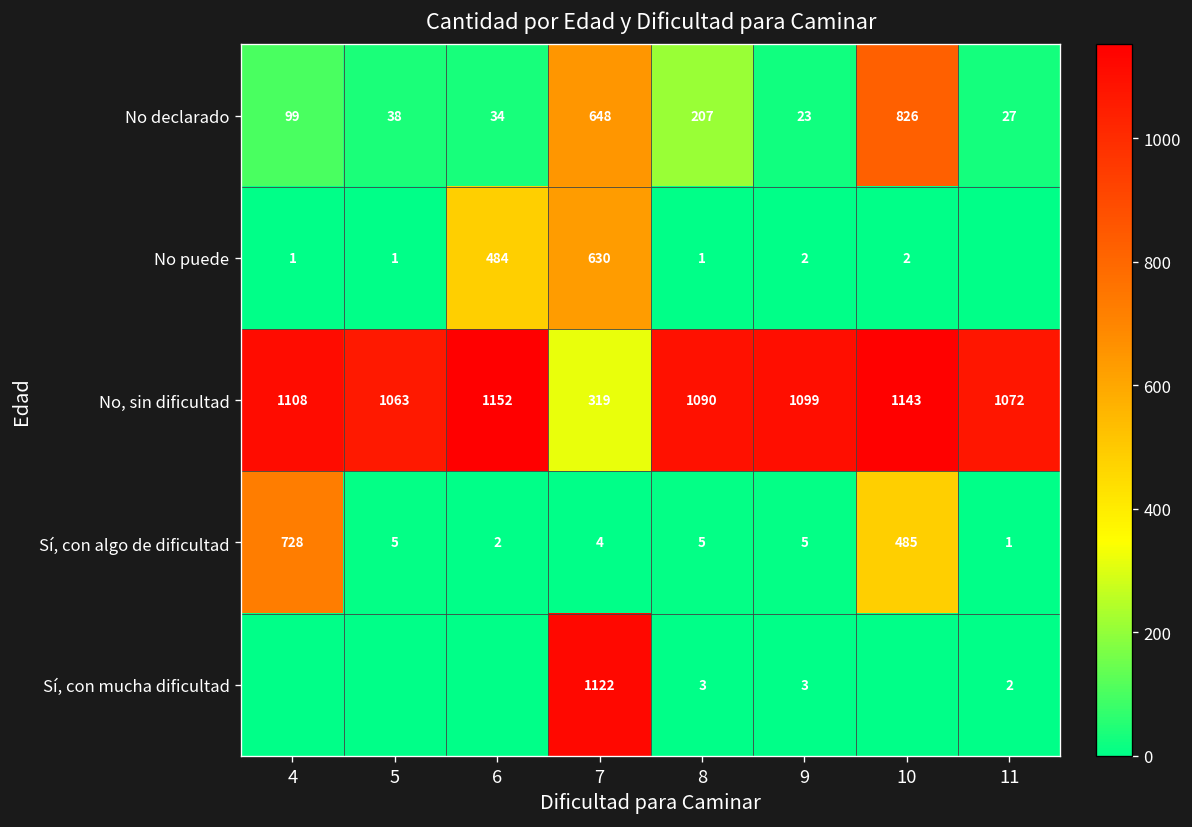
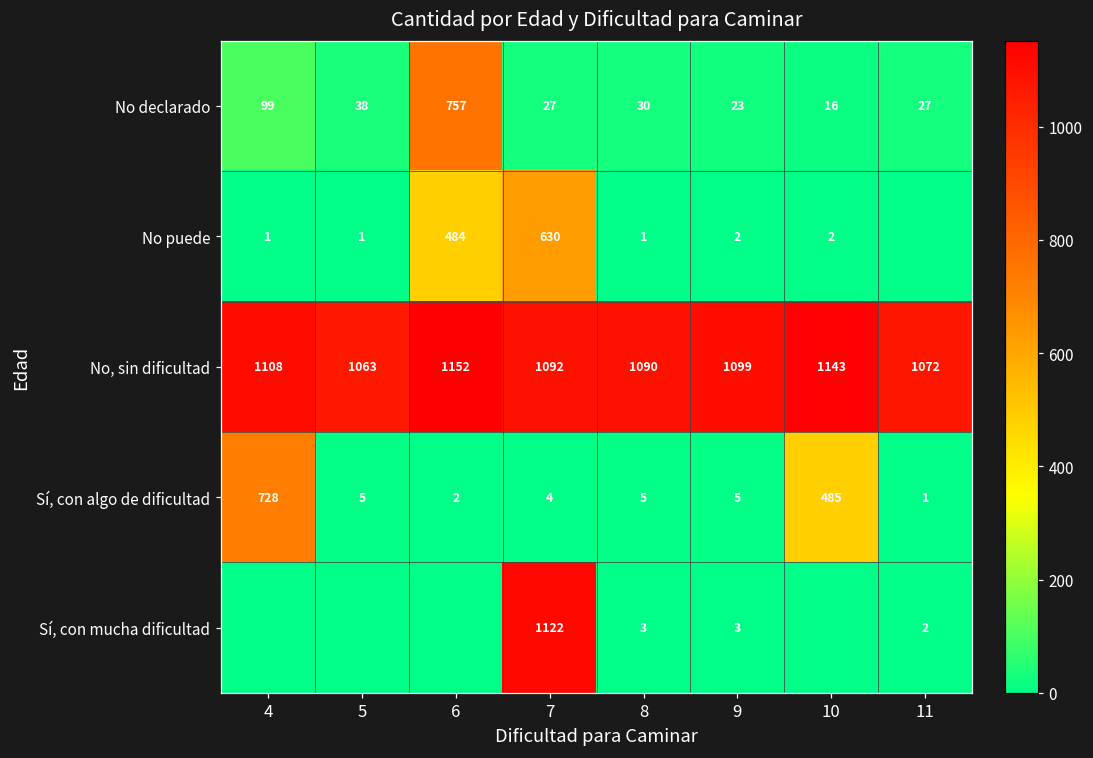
  {
    "No declarado": {
      "4": 99,
      "5": 38,
-     "6": 34,
-     "7": 648,
-     "8": 207,
+     "6": 757,
+     "7": 27,
+     "8": 30,
      "9": 23,
-     "10": 826,
+     "10": 16,
      "11": 27
    },
    "No puede": {
      "4": 1,
      "5": 1,
      "6": 484,
      "7": 630,
      "8": 1,
      "9": 2,
      "10": 2
    },
    "No, sin dificultad": {
      "4": 1108,
      "5": 1063,
      "6": 1152,
-     "7": 319,
+     "7": 1092,
      "8": 1090,
      "9": 1099,
      "10": 1143,
      "11": 1072
    },
    "Sí, con algo de dificultad": {
      "4": 728,
      "5": 5,
      "6": 2,
      "7": 4,
      "8": 5,
      "9": 5,
      "10": 485,
      "11": 1
    },
    "Sí, con mucha dificultad": {
      "7": 1122,
      "8": 3,
      "9": 3,
      "11": 2
    }
  }
